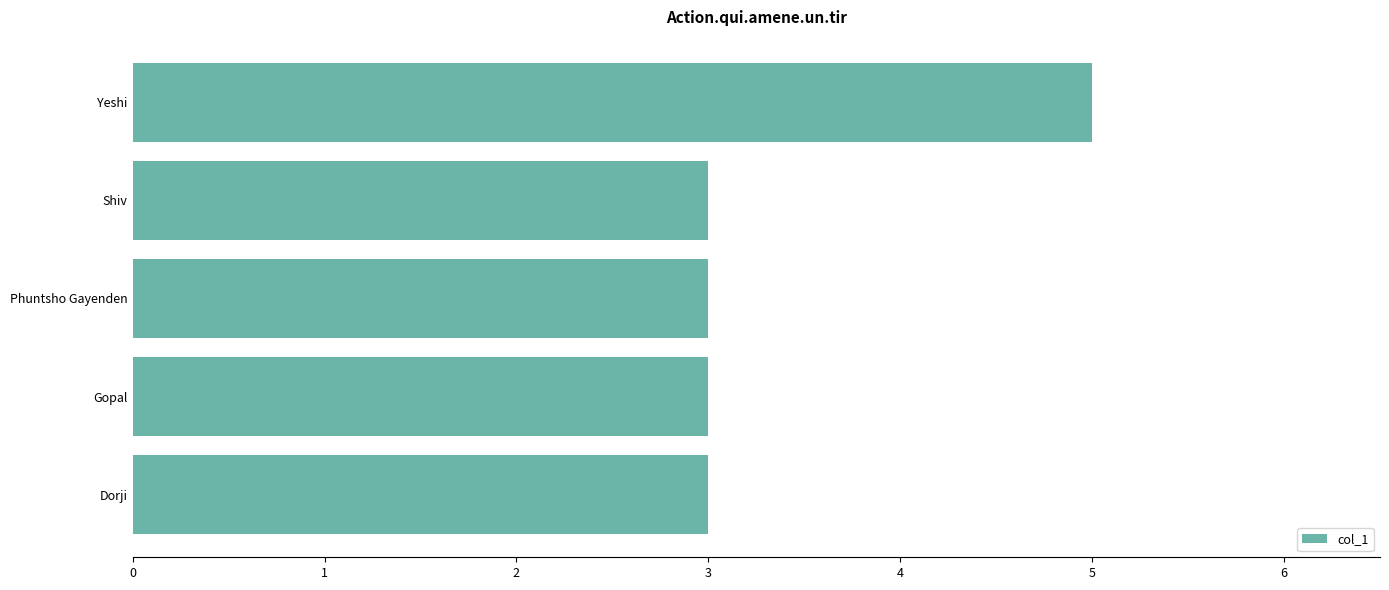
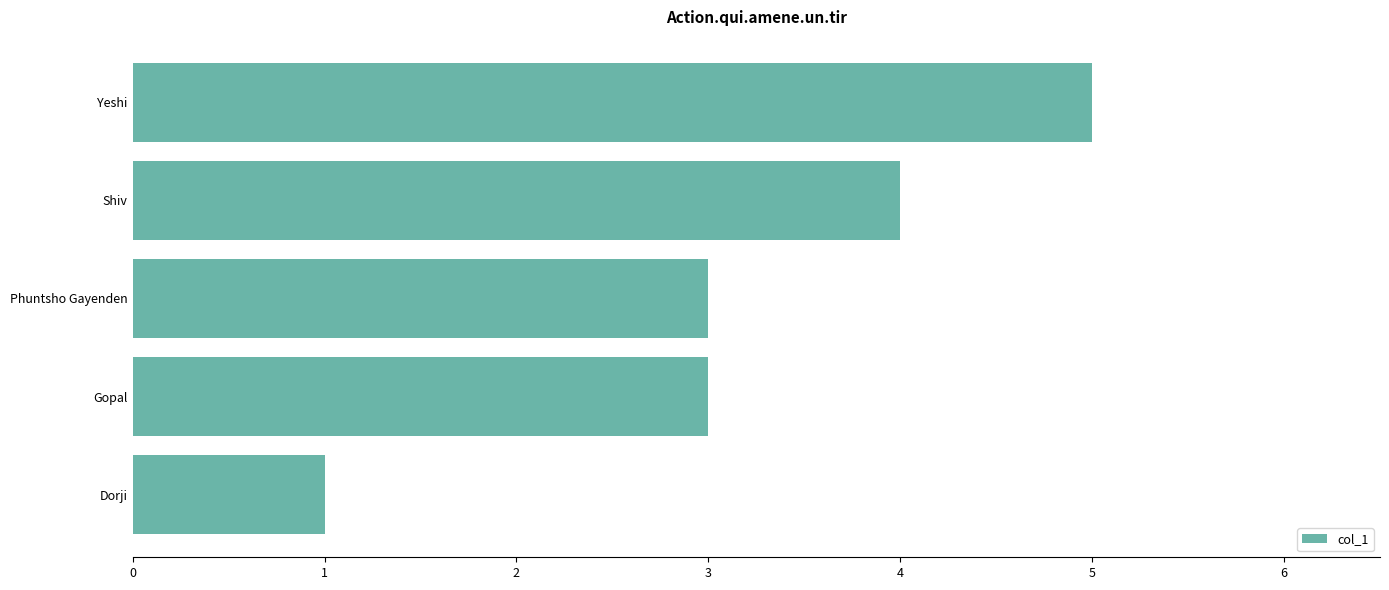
  {
    "Yeshi": 5,
-   "Shiv": 3,
+   "Shiv": 4,
    "Phuntsho Gayenden": 3,
    "Gopal": 3,
-   "Dorji": 3
+   "Dorji": 1
  }
